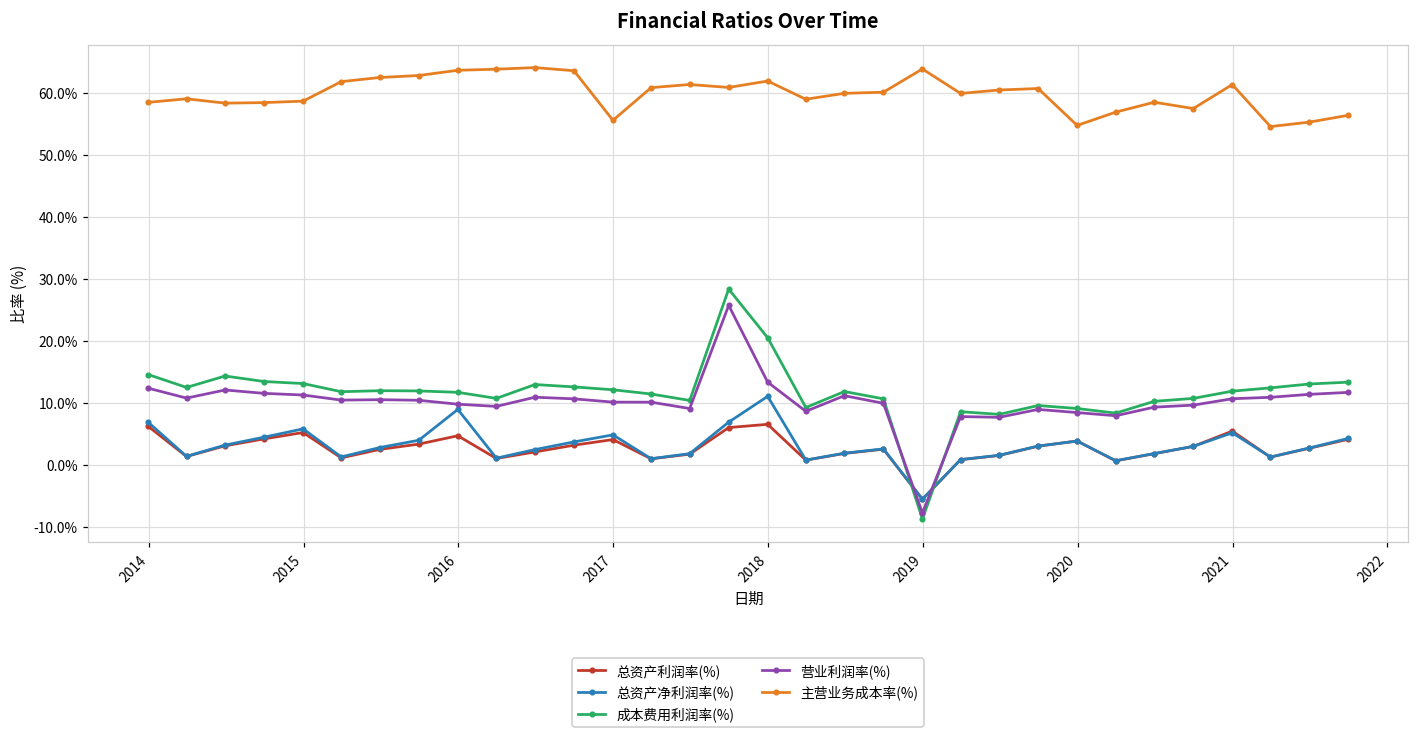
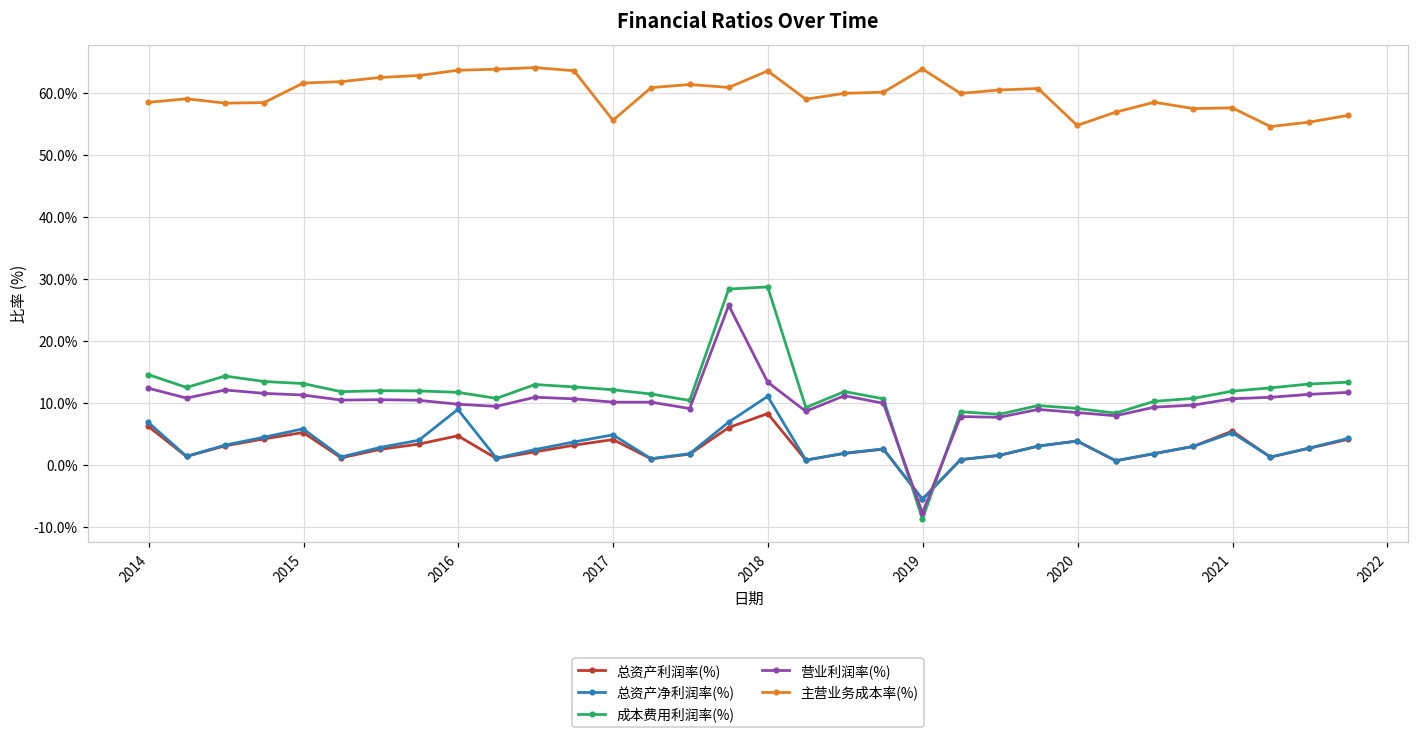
  {
    "总资产利润率(%)": {
      "2014": "6%",
      "2015": "5%",
      "2016": "5%",
      "2017": "4%",
-     "2018": "7%"
+     "2018": "8%"
    },
    "总资产净利润率(%)": {
      "2014": "7%",
      "2015": "6%",
      "2016": "9%",
      "2017": "5%",
      "2018": "11%"
    },
    "成本费用利润率(%)": {
      "2014": "15%",
      "2015": "13%",
      "2016": "12%",
      "2017": "12%",
-     "2018": "21%",
+     "2018": "29%",
      "2019": "-9%",
      "2020": "9%",
      "2021": "12%"
    },
    "营业利润率(%)": {
      "2014": "12%",
      "2015": "11%",
      "2016": "10%",
      "2017": "10%",
      "2018": "13%",
      "2019": "-8%",
      "2020": "8%",
      "2021": "11%"
    },
    "主营业务成本率(%)": {
      "2014": "58%",
-     "2015": "59%",
+     "2015": "62%",
      "2016": "64%",
      "2017": "56%",
-     "2018": "62%",
+     "2018": "64%",
      "2019": "64%",
      "2020": "55%",
-     "2021": "61%"
+     "2021": "58%"
    }
  }
